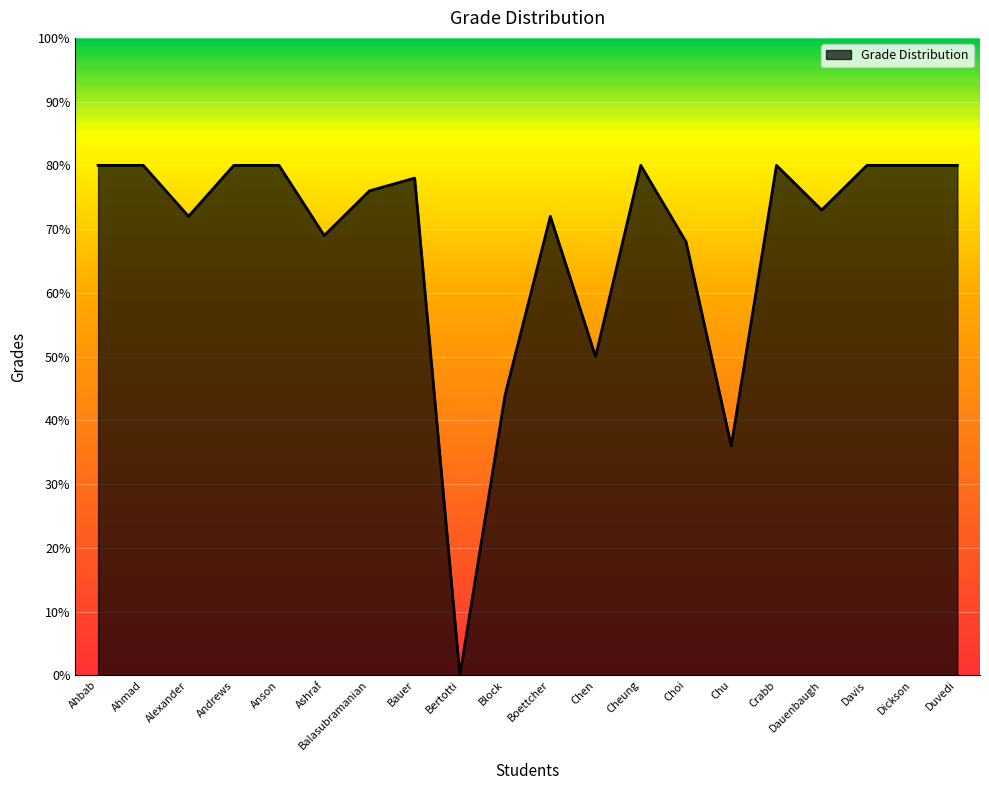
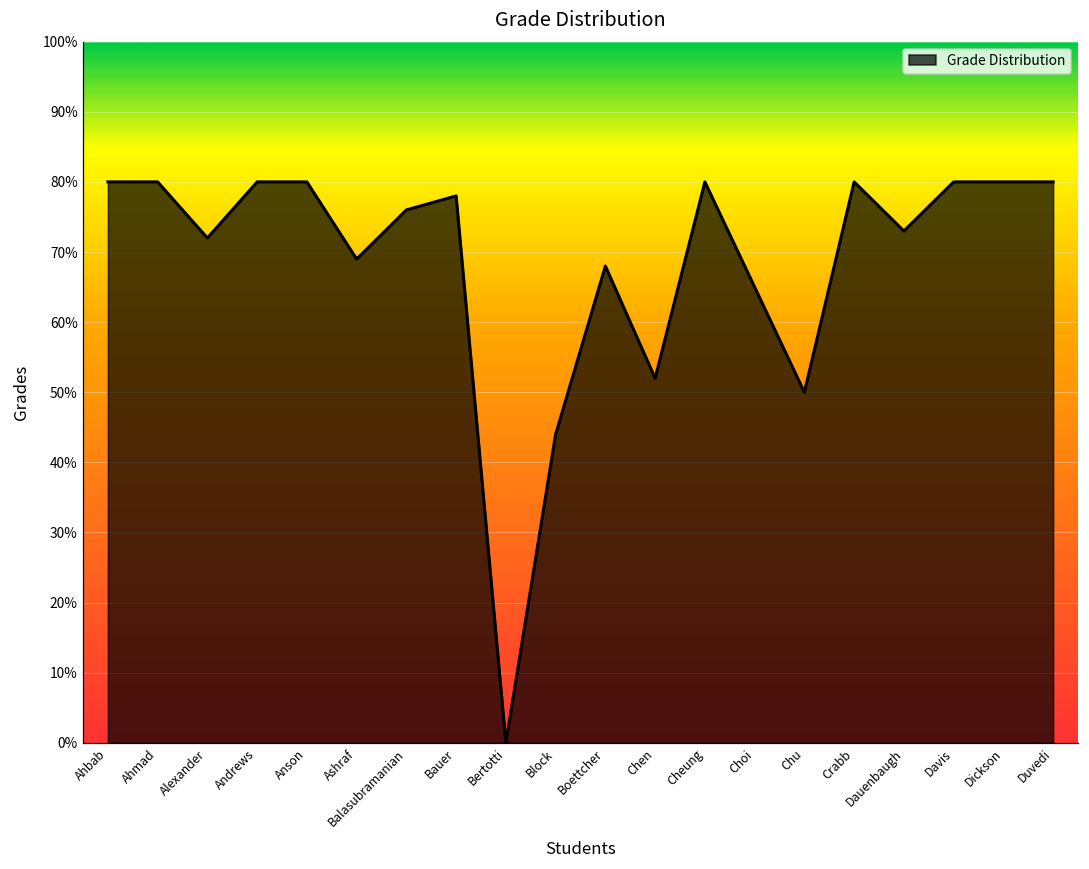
  {
    "Ahbab": "80%",
    "Ahmad": "80%",
    "Alexander": "72%",
    "Andrews": "80%",
    "Anson": "80%",
    "Ashraf": "69%",
    "Balasubramanian": "76%",
    "Bauer": "78%",
    "Bertotti": "0%",
    "Block": "44%",
-   "Boettcher": "72%",
-   "Chen": "50%",
+   "Boettcher": "68%",
+   "Chen": "52%",
    "Cheung": "80%",
-   "Choi": "68%",
-   "Chu": "36%",
+   "Choi": "65%",
+   "Chu": "50%",
    "Crabb": "80%",
    "Dauenbaugh": "73%",
    "Davis": "80%",
    "Dickson": "80%",
    "Duvedi": "80%"
  }
